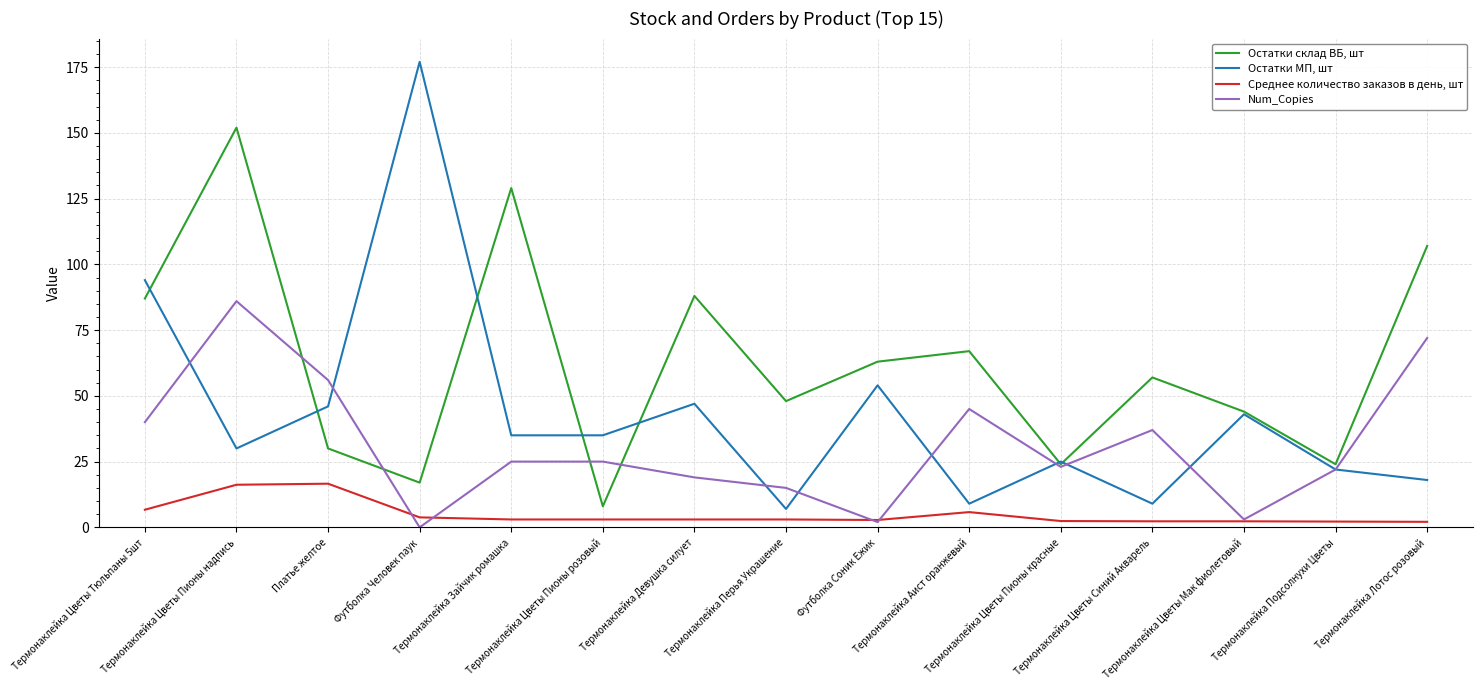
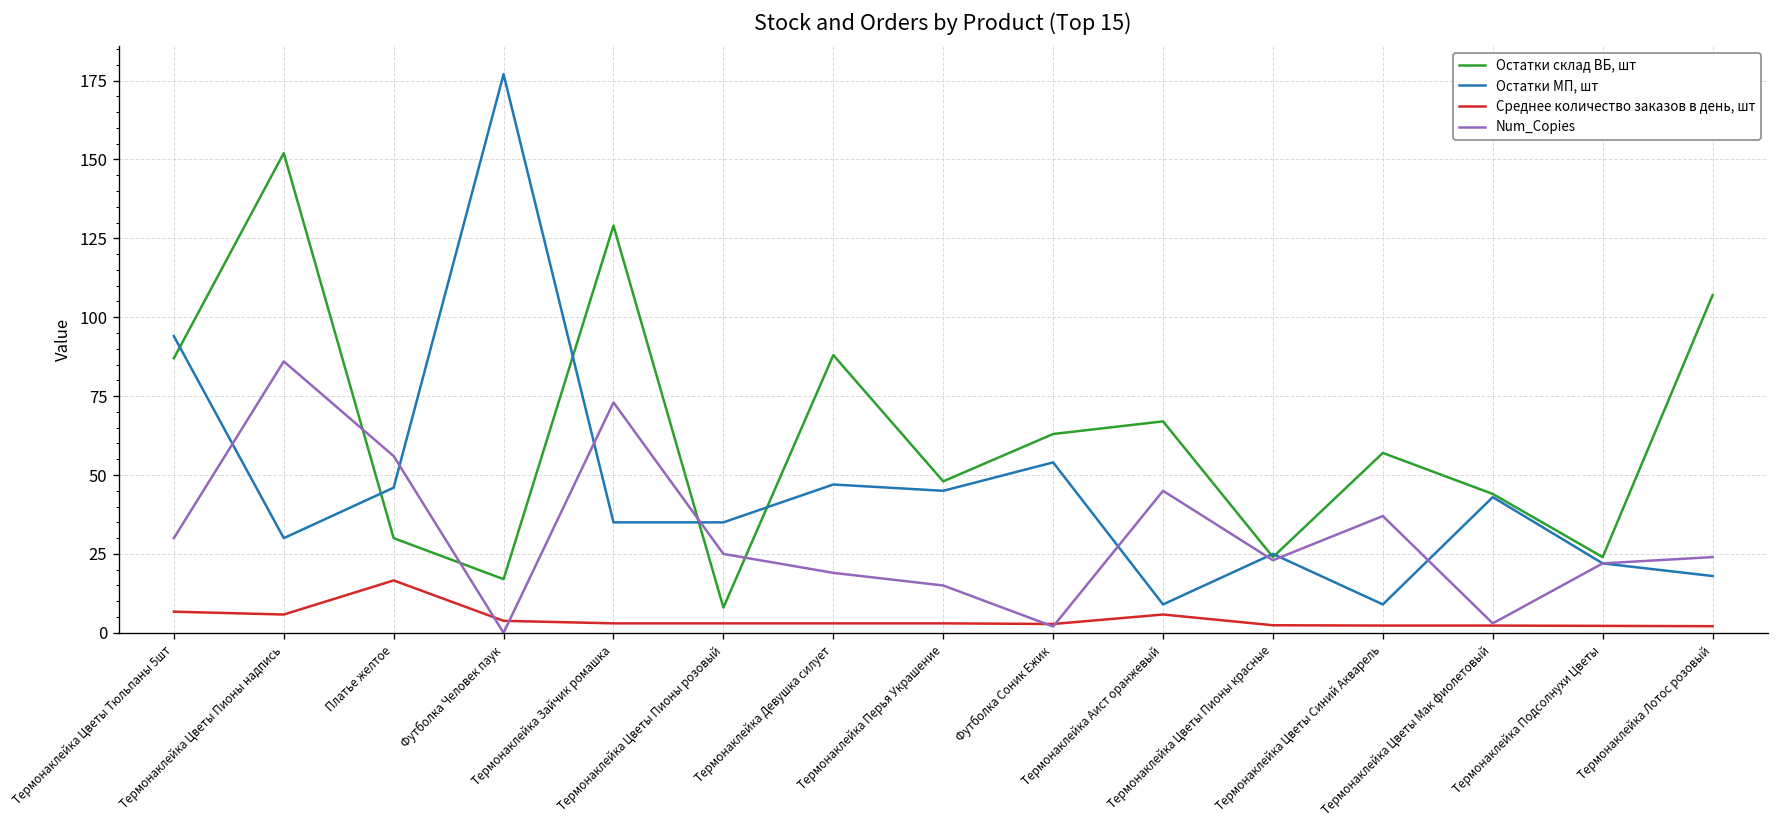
  {
    "Остатки склад ВБ, шт": {
      "Термонаклейка Цветы Тюльпаны 5шт": 87,
      "Термонаклейка Цветы Пионы надпись": 152,
      "Платье желтое": 30,
      "Футболка Человек паук": 17,
      "Термонаклейка Зайчик ромашка": 129,
      "Термонаклейка Цветы Пионы розовый": 8,
      "Термонаклейка Девушка силует": 88,
      "Термонаклейка Перья Украшение": 48,
      "Футболка Соник Ежик": 63,
      "Термонаклейка Аист оранжевый": 67,
      "Термонаклейка Цветы Пионы красные": 24,
      "Термонаклейка Цветы Синий Акварель": 57,
      "Термонаклейка Цветы Мак фиолетовый": 44,
      "Термонаклейка Подсолнухи Цветы": 24,
      "Термонаклейка Лотос розовый": 107
    },
    "Остатки МП, шт": {
      "Термонаклейка Цветы Тюльпаны 5шт": 94,
      "Термонаклейка Цветы Пионы надпись": 30,
      "Платье желтое": 46,
      "Футболка Человек паук": 177,
      "Термонаклейка Зайчик ромашка": 35,
      "Термонаклейка Цветы Пионы розовый": 35,
      "Термонаклейка Девушка силует": 47,
-     "Термонаклейка Перья Украшение": 7,
+     "Термонаклейка Перья Украшение": 45,
      "Футболка Соник Ежик": 54,
      "Термонаклейка Аист оранжевый": 9,
      "Термонаклейка Цветы Пионы красные": 25,
      "Термонаклейка Цветы Синий Акварель": 9,
      "Термонаклейка Цветы Мак фиолетовый": 43,
      "Термонаклейка Лотос розовый": 18
    },
    "Среднее количество заказов в день, шт": {
      "Термонаклейка Цветы Тюльпаны 5шт": 7,
-     "Термонаклейка Цветы Пионы надпись": 16,
+     "Термонаклейка Цветы Пионы надпись": 6,
      "Платье желтое": 17,
      "Футболка Человек паук": 4,
      "Термонаклейка Зайчик ромашка": 3,
      "Термонаклейка Цветы Пионы розовый": 3,
      "Термонаклейка Девушка силует": 3,
      "Термонаклейка Перья Украшение": 3,
      "Термонаклейка Аист оранжевый": 6,
      "Термонаклейка Цветы Пионы красные": 2,
      "Термонаклейка Цветы Синий Акварель": 2,
      "Термонаклейка Подсолнухи Цветы": 2,
      "Термонаклейка Лотос розовый": 2
    },
    "Num_Copies": {
-     "Термонаклейка Цветы Тюльпаны 5шт": 40,
+     "Термонаклейка Цветы Тюльпаны 5шт": 30,
      "Термонаклейка Цветы Пионы надпись": 86,
      "Платье желтое": 56,
      "Футболка Человек паук": 0,
-     "Термонаклейка Зайчик ромашка": 25,
+     "Термонаклейка Зайчик ромашка": 73,
      "Термонаклейка Цветы Пионы розовый": 25,
      "Термонаклейка Девушка силует": 19,
      "Термонаклейка Перья Украшение": 15,
      "Термонаклейка Аист оранжевый": 45,
      "Термонаклейка Цветы Пионы красные": 23,
      "Термонаклейка Цветы Синий Акварель": 37,
-     "Термонаклейка Лотос розовый": 72
+     "Термонаклейка Лотос розовый": 24
    }
  }
